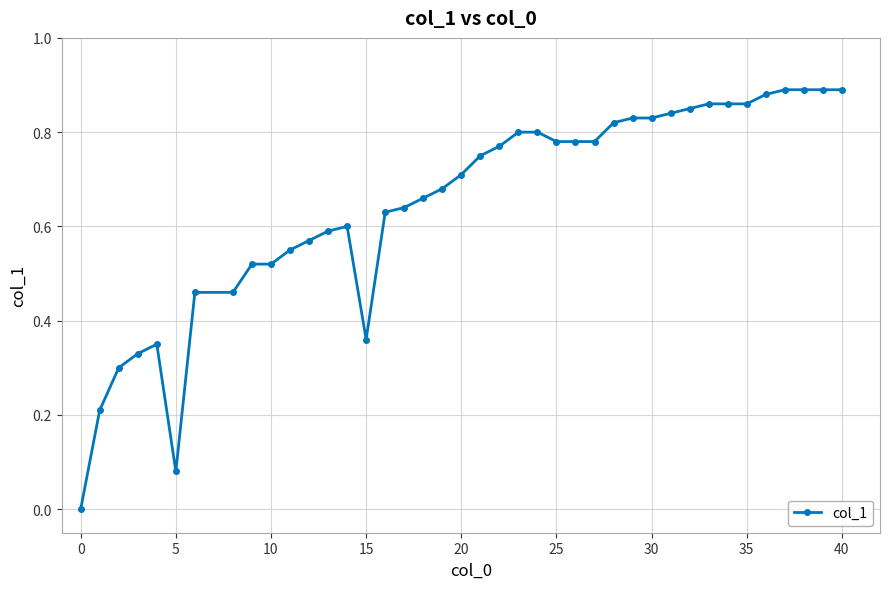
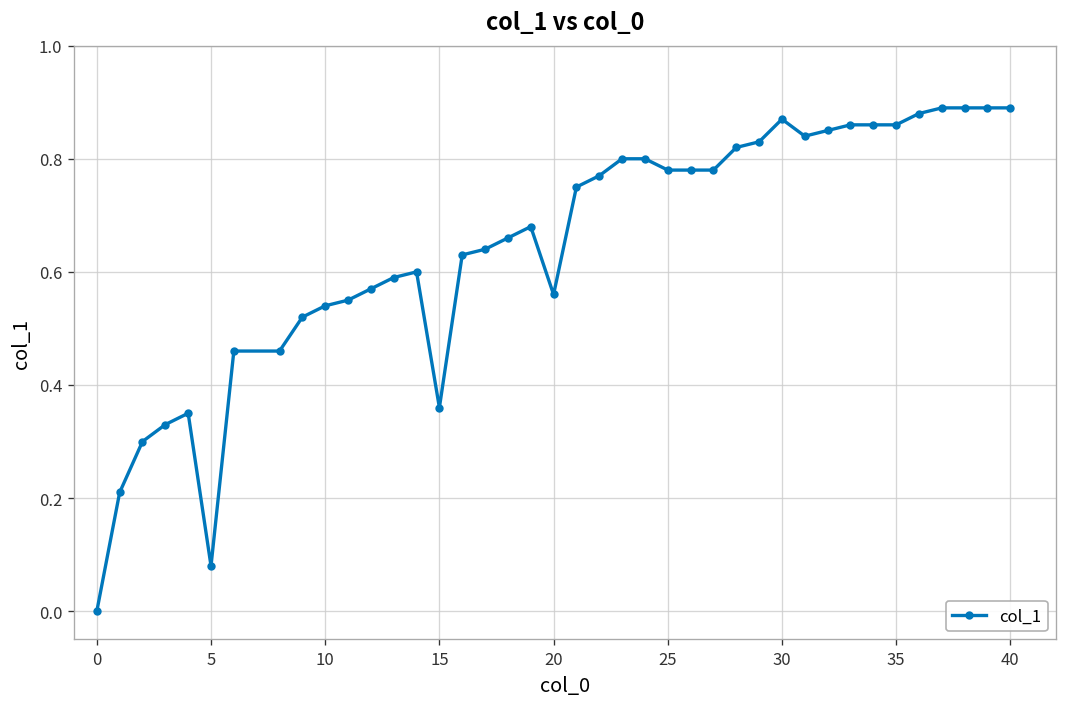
  {
    "0": 0.00,
    "5": 0.08,
-   "10": 0.52,
+   "10": 0.54,
    "15": 0.36,
-   "20": 0.71,
+   "20": 0.56,
    "25": 0.78,
-   "30": 0.83,
+   "30": 0.87,
    "35": 0.86,
    "40": 0.89
  }
